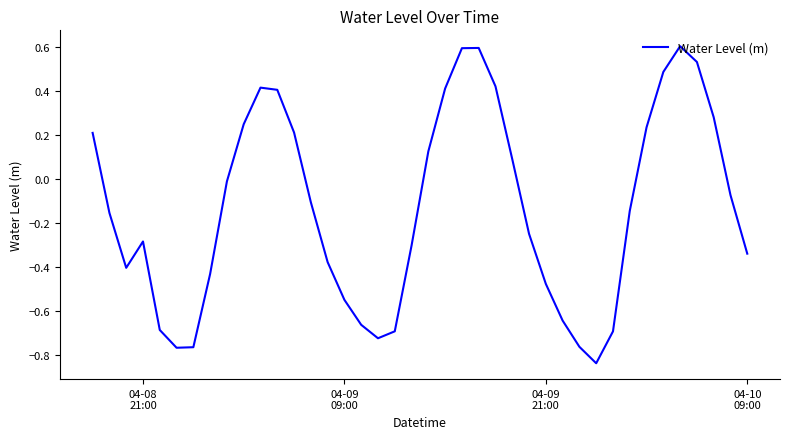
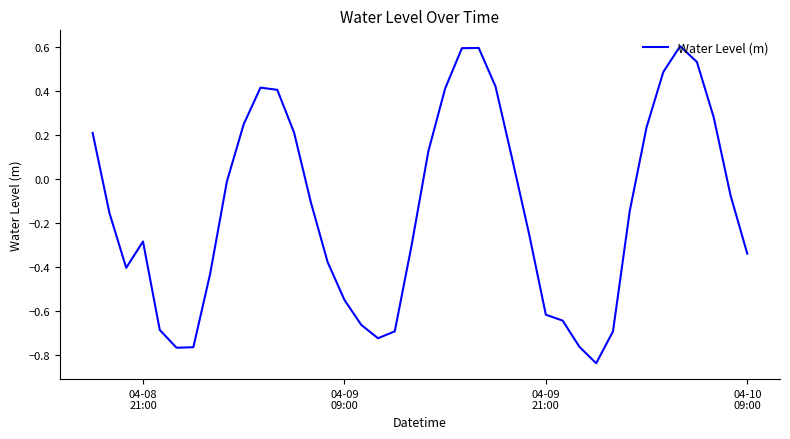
  {
    "04-08 21:00": -0.28,
    "04-09 09:00": -0.55,
-   "04-09 21:00": -0.48,
+   "04-09 21:00": -0.62,
    "04-10 09:00": -0.34
  }
